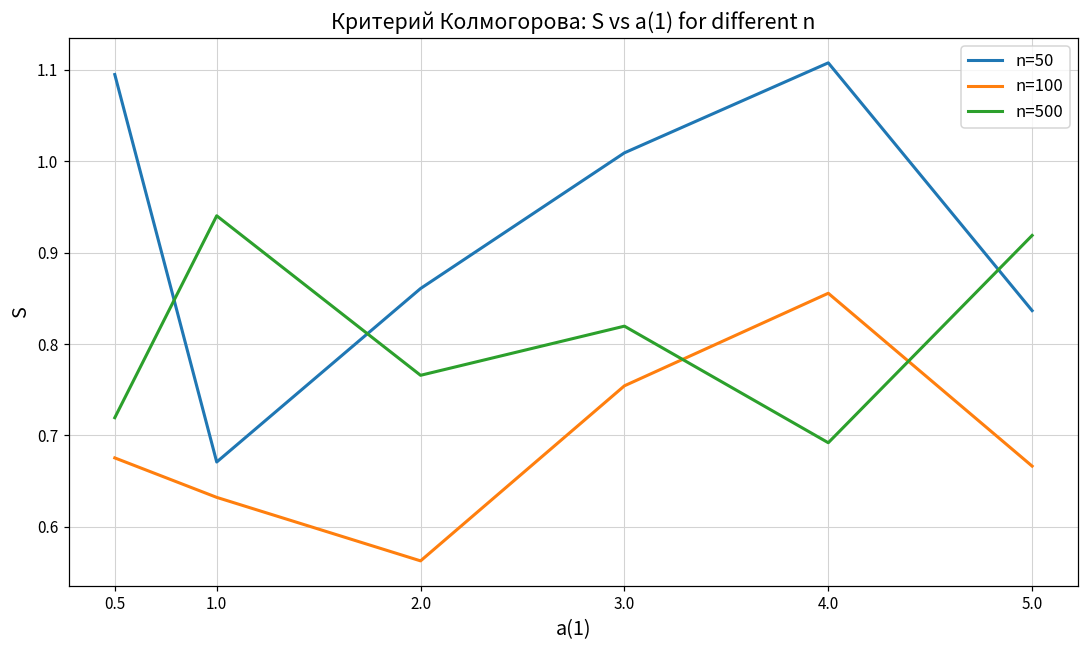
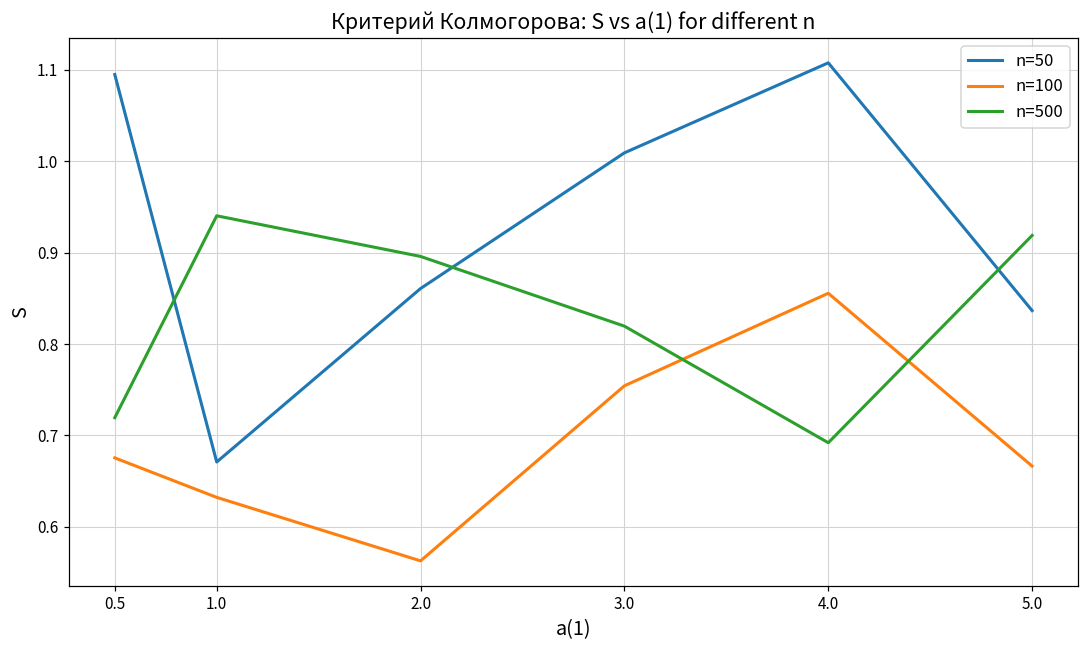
  {
    "n=50": {
      "0.5": 1.10,
      "1.0": 0.67,
      "2.0": 0.86,
      "3.0": 1.01,
      "4.0": 1.11,
      "5.0": 0.84
    },
    "n=100": {
      "0.5": 0.68,
      "1.0": 0.63,
      "2.0": 0.56,
      "3.0": 0.75,
      "4.0": 0.86,
      "5.0": 0.67
    },
    "n=500": {
      "0.5": 0.72,
      "1.0": 0.94,
-     "2.0": 0.77,
+     "2.0": 0.90,
      "3.0": 0.82,
      "4.0": 0.69,
      "5.0": 0.92
    }
  }
